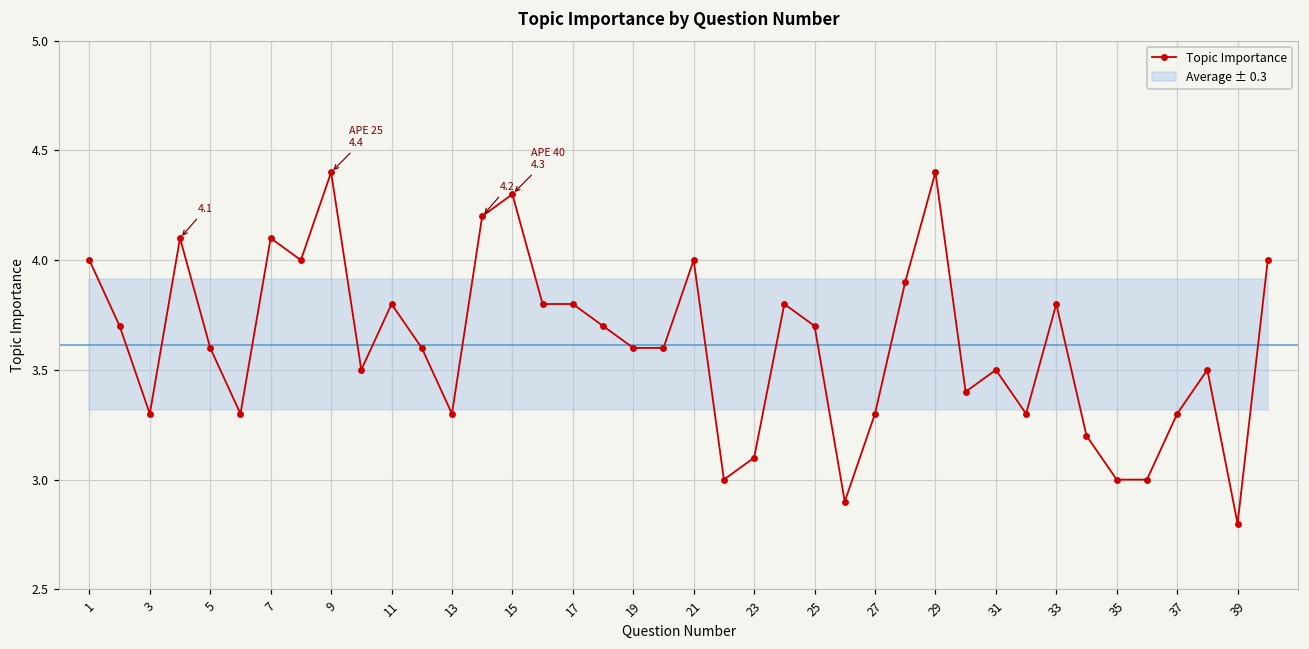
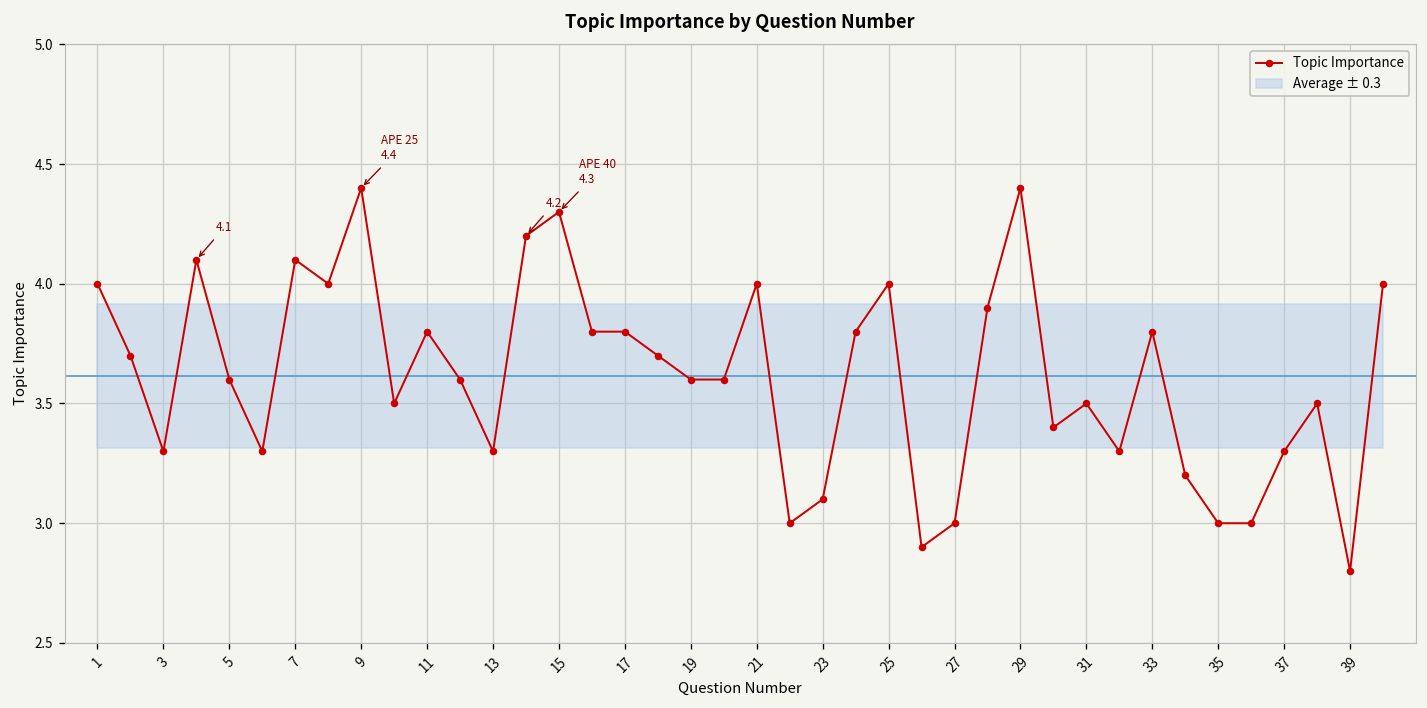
  {
    "Topic Importance": {
      "1": 4.0,
      "3": 3.3,
      "5": 3.6,
      "7": 4.1,
      "11": 3.8,
      "13": 3.3,
      "17": 3.8,
      "19": 3.6,
      "21": 4.0,
      "23": 3.1,
-     "25": 3.7,
-     "27": 3.3,
+     "25": 4.0,
+     "27": 3.0,
      "29": 4.4,
      "31": 3.5,
      "33": 3.8,
      "35": 3.0,
      "37": 3.3,
      "39": 2.8
    },
    "Average ± 0.3": {
      "1": 3.91,
      "3": 3.91,
      "5": 3.91,
      "7": 3.91,
      "9": 3.91,
      "11": 3.91,
      "13": 3.91,
      "15": 3.91,
      "17": 3.91,
      "19": 3.91,
      "21": 3.91,
      "23": 3.91,
      "25": 3.91,
      "27": 3.91,
      "29": 3.91,
      "31": 3.91,
      "33": 3.91,
      "35": 3.91,
      "37": 3.91,
      "39": 3.91
    }
  }
